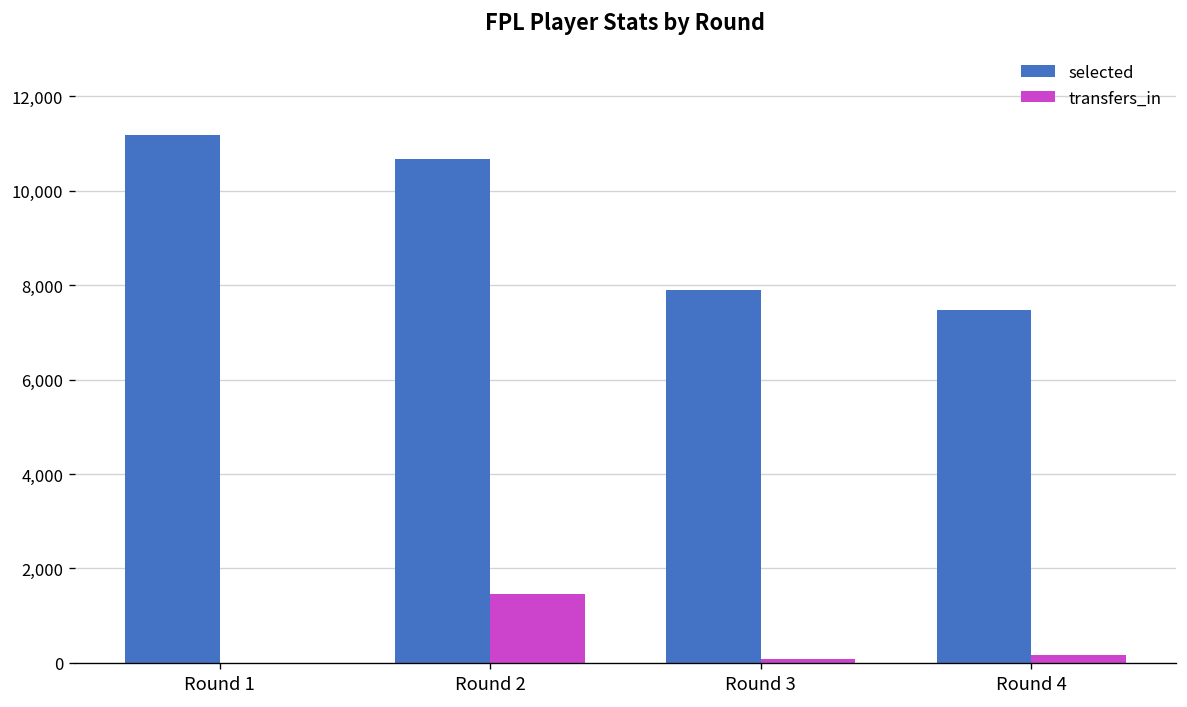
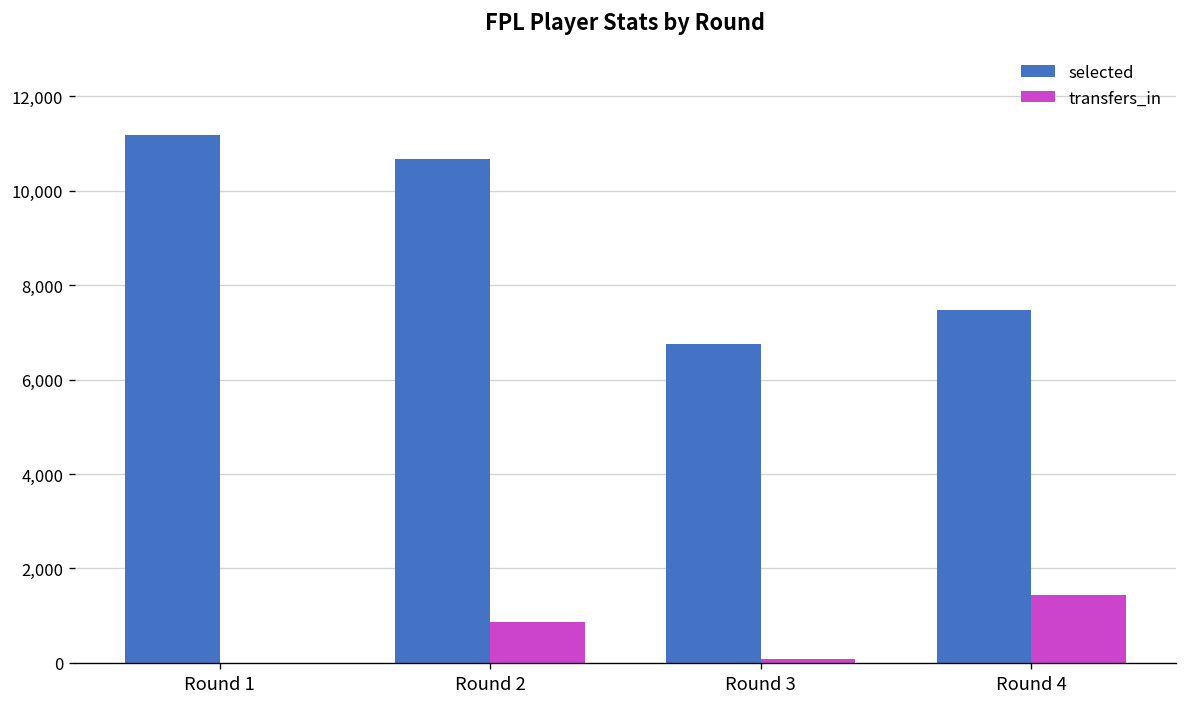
  {
    "selected": {
      "Round 1": "11,200",
      "Round 2": "10,700",
-     "Round 3": "7,900",
+     "Round 3": "6,800",
      "Round 4": "7,500"
    },
    "transfers_in": {
      "Round 1": "0",
-     "Round 2": "1,500",
+     "Round 2": "900",
      "Round 3": "100",
-     "Round 4": "200"
+     "Round 4": "1,400"
    }
  }
